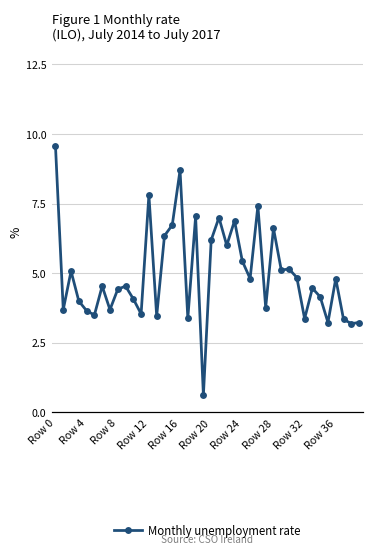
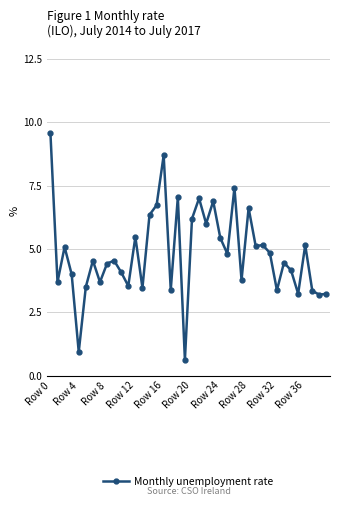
  {
    "Row 0": 9.6,
-   "Row 4": 3.7,
+   "Row 4": 0.9,
    "Row 8": 4.4,
-   "Row 12": 7.8,
+   "Row 12": 5.5,
    "Row 16": 8.7,
    "Row 20": 6.2,
    "Row 24": 5.4,
    "Row 28": 6.6,
    "Row 32": 3.4,
-   "Row 36": 4.8
+   "Row 36": 5.2
  }
